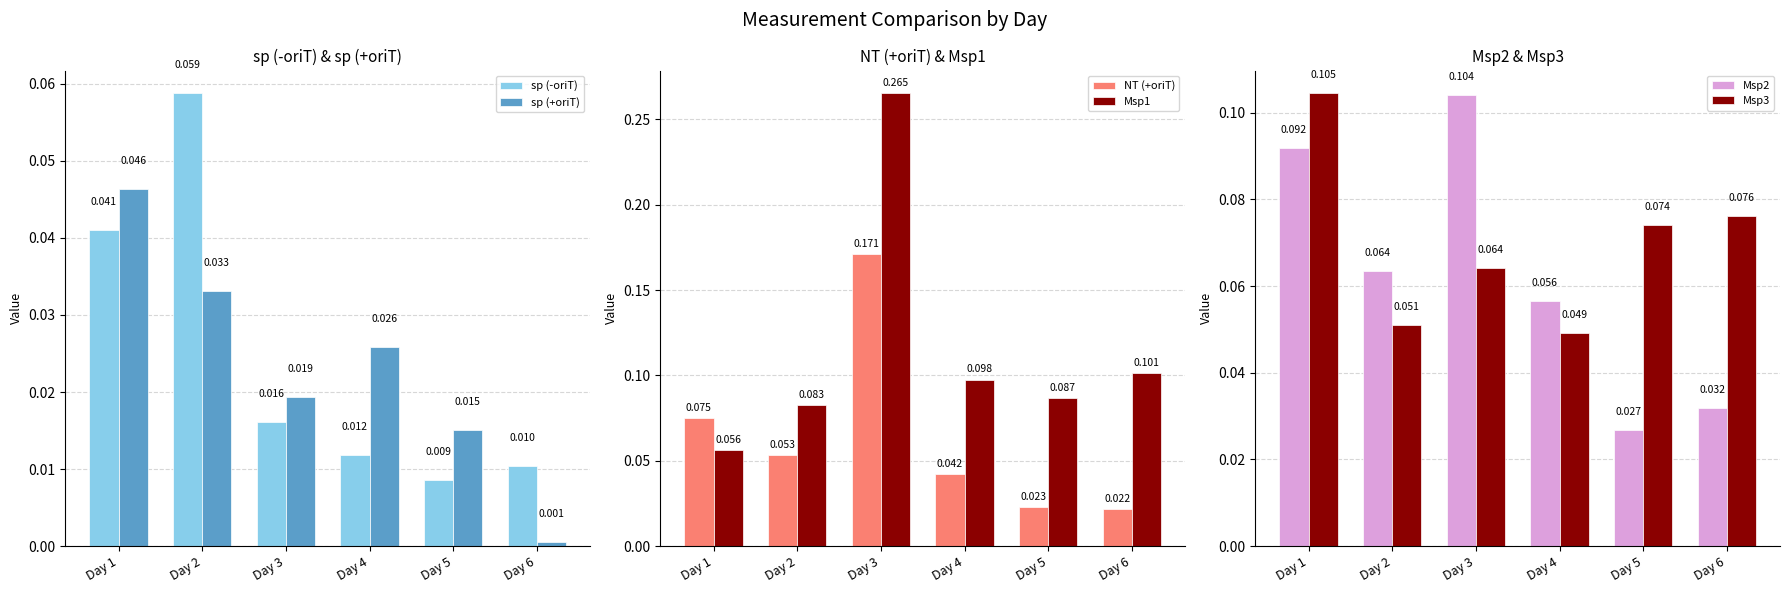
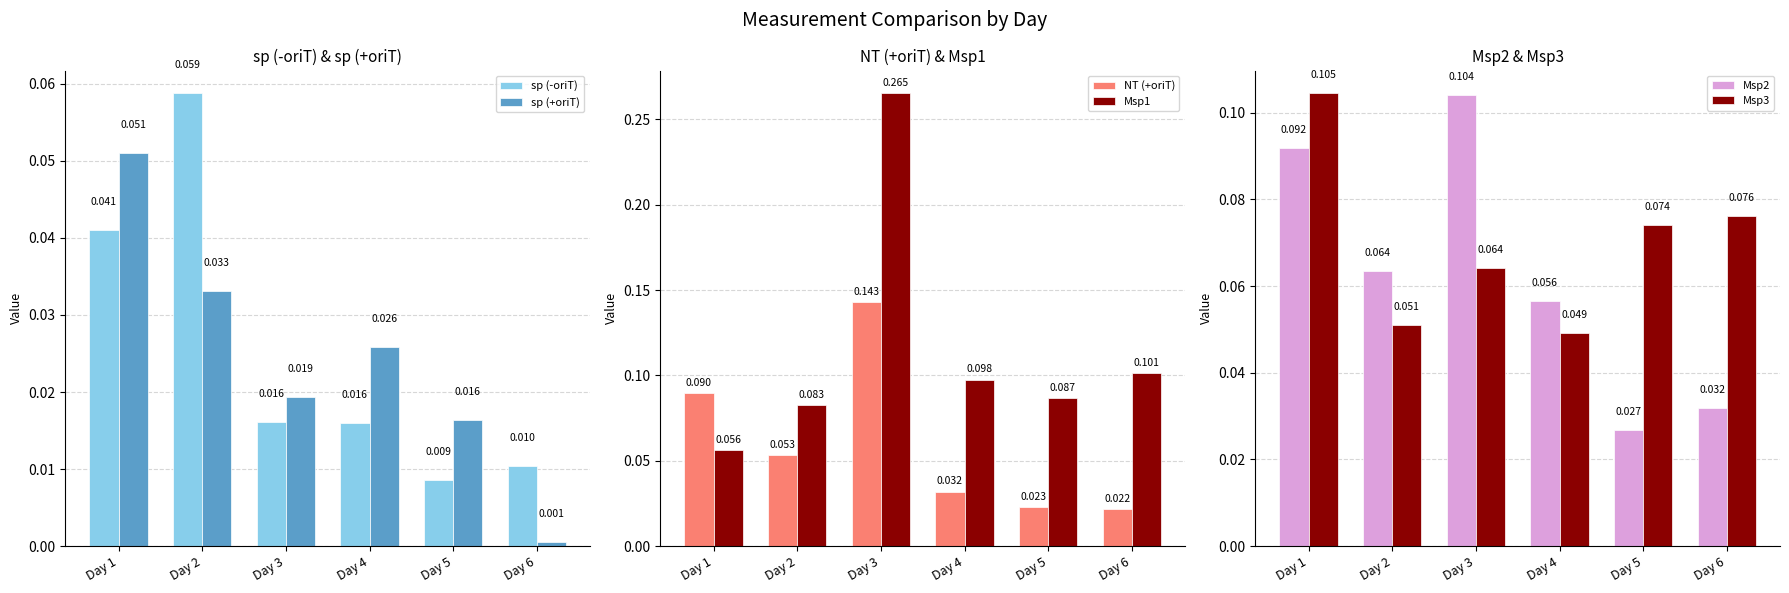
  {
    "sp (-oriT) & sp (+oriT)": {
      "sp (-oriT)": {
        "Day 1": 0.041,
        "Day 2": 0.059,
        "Day 3": 0.016,
-       "Day 4": 0.012,
+       "Day 4": 0.016,
        "Day 5": 0.009,
        "Day 6": 0.010
      },
      "sp (+oriT)": {
-       "Day 1": 0.046,
+       "Day 1": 0.051,
        "Day 2": 0.033,
        "Day 3": 0.019,
        "Day 4": 0.026,
-       "Day 5": 0.015,
+       "Day 5": 0.016,
        "Day 6": 0.001
      }
    },
    "NT (+oriT) & Msp1": {
      "NT (+oriT)": {
-       "Day 1": 0.075,
+       "Day 1": 0.090,
        "Day 2": 0.053,
-       "Day 3": 0.171,
-       "Day 4": 0.042,
+       "Day 3": 0.143,
+       "Day 4": 0.032,
        "Day 5": 0.023,
        "Day 6": 0.022
      },
      "Msp1": {
        "Day 1": 0.056,
        "Day 2": 0.083,
        "Day 3": 0.265,
        "Day 4": 0.098,
        "Day 5": 0.087,
        "Day 6": 0.101
      }
    },
    "Msp2 & Msp3": {
      "Msp2": {
        "Day 1": 0.092,
        "Day 2": 0.064,
        "Day 3": 0.104,
        "Day 4": 0.056,
        "Day 5": 0.027,
        "Day 6": 0.032
      },
      "Msp3": {
        "Day 1": 0.105,
        "Day 2": 0.051,
        "Day 3": 0.064,
        "Day 4": 0.049,
        "Day 5": 0.074,
        "Day 6": 0.076
      }
    }
  }
